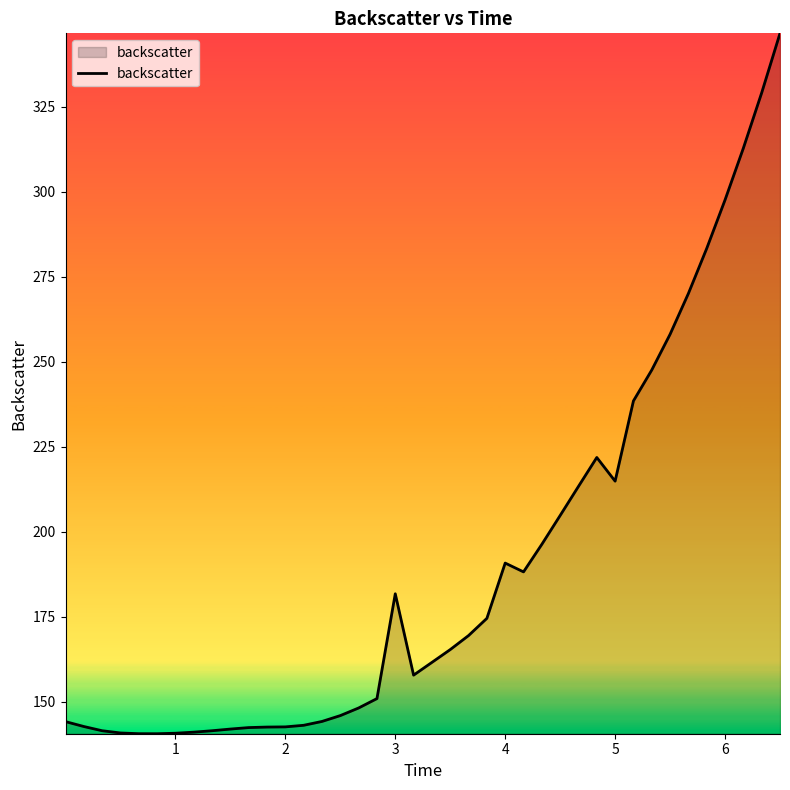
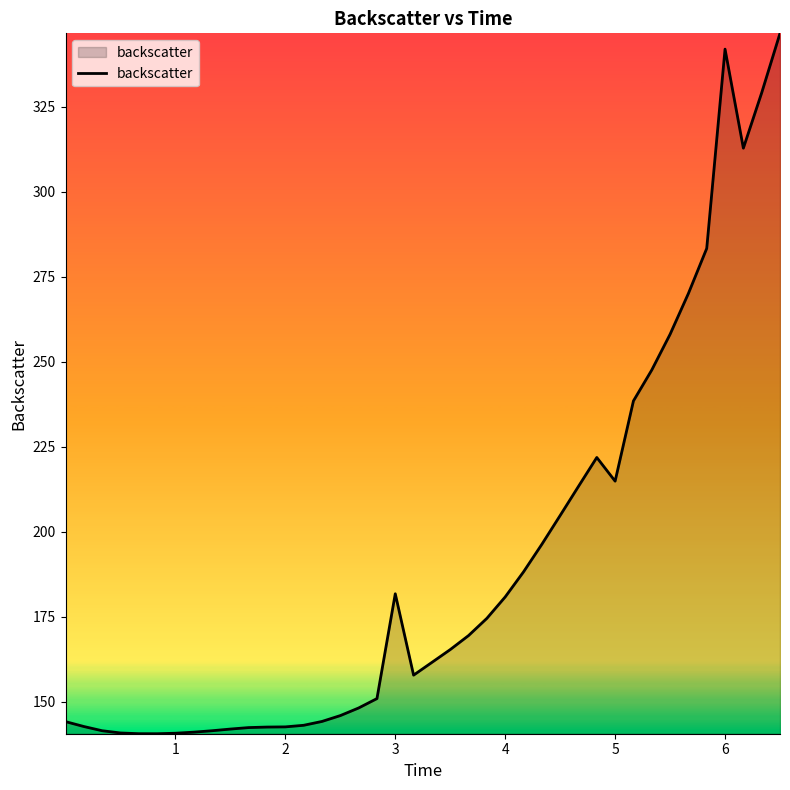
  {
    "1": 141,
    "2": 143,
    "3": 182,
-   "4": 191,
+   "4": 181,
    "5": 215,
-   "6": 298
+   "6": 342
  }
